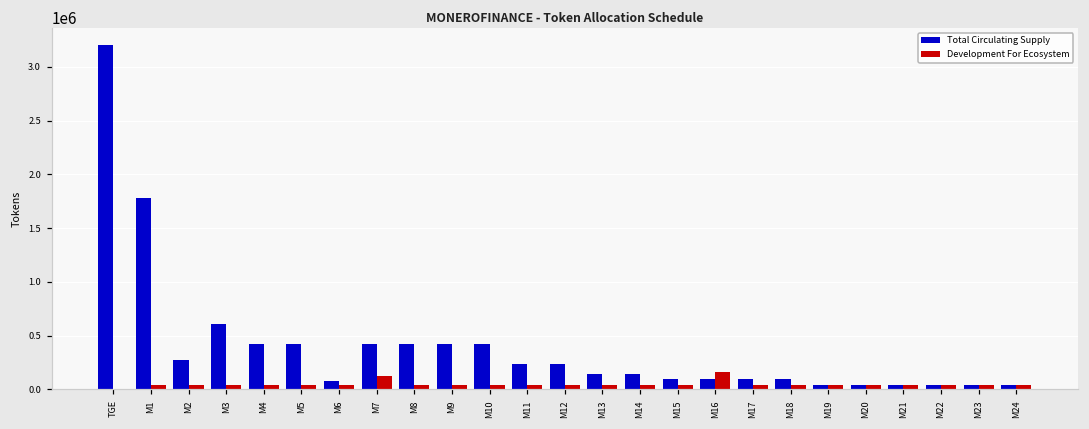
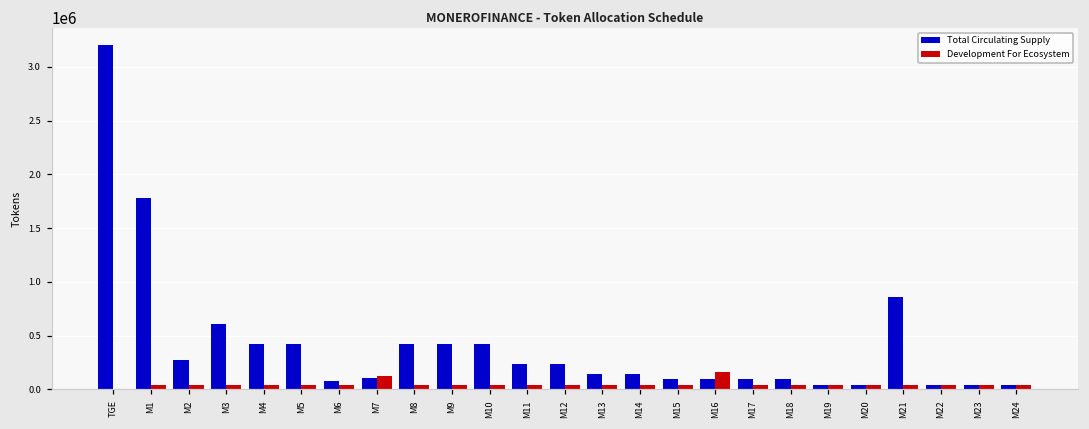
  {
    "Total Circulating Supply": {
      "TGE": 3200000,
      "M1": 1800000,
      "M2": 300000,
      "M3": 600000,
      "M4": 400000,
      "M5": 400000,
      "M6": 100000,
-     "M7": 400000,
+     "M7": 100000,
      "M8": 400000,
      "M9": 400000,
      "M10": 400000,
      "M11": 200000,
      "M12": 200000,
      "M13": 100000,
      "M14": 100000,
      "M15": 100000,
      "M16": 100000,
      "M17": 100000,
      "M18": 100000,
      "M19": 0,
      "M20": 0,
-     "M21": 0,
+     "M21": 900000,
      "M22": 0,
      "M23": 0,
      "M24": 0
    },
    "Development For Ecosystem": {
      "TGE": 0,
      "M1": 0,
      "M2": 0,
      "M3": 0,
      "M4": 0,
      "M5": 0,
      "M6": 0,
      "M7": 100000,
      "M8": 0,
      "M9": 0,
      "M10": 0,
      "M11": 0,
      "M12": 0,
      "M13": 0,
      "M14": 0,
      "M15": 0,
      "M16": 200000,
      "M17": 0,
      "M18": 0,
      "M19": 0,
      "M20": 0,
      "M21": 0,
      "M22": 0,
      "M23": 0,
      "M24": 0
    }
  }
